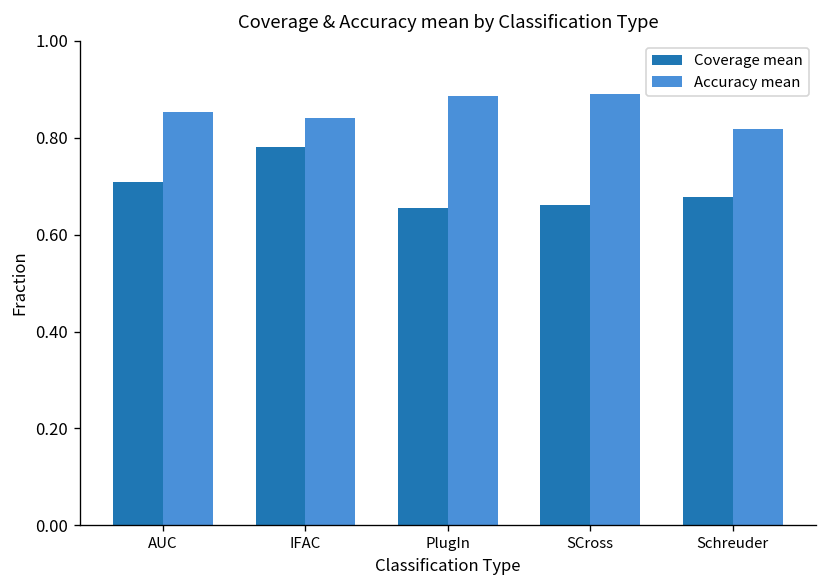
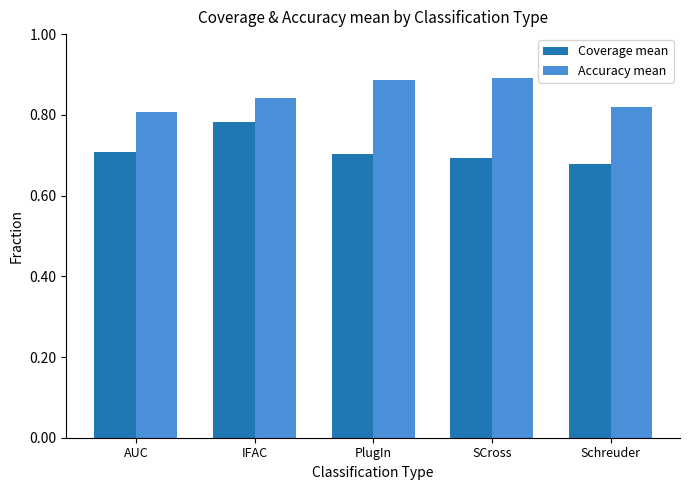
  {
    "Coverage mean": {
      "AUC": 0.71,
      "IFAC": 0.78,
-     "PlugIn": 0.66,
-     "SCross": 0.66,
+     "PlugIn": 0.70,
+     "SCross": 0.69,
      "Schreuder": 0.68
    },
    "Accuracy mean": {
-     "AUC": 0.85,
+     "AUC": 0.81,
      "IFAC": 0.84,
      "PlugIn": 0.89,
      "SCross": 0.89,
      "Schreuder": 0.82
    }
  }
